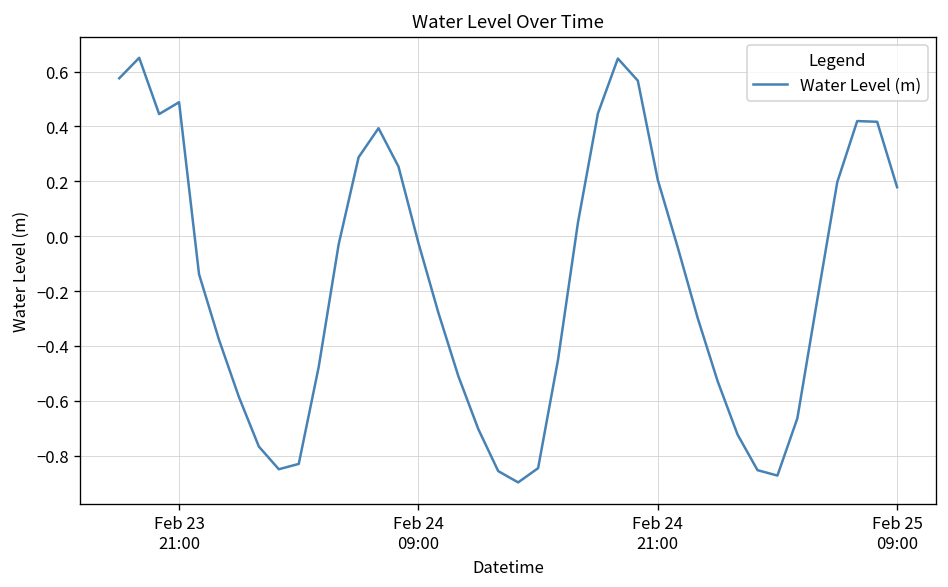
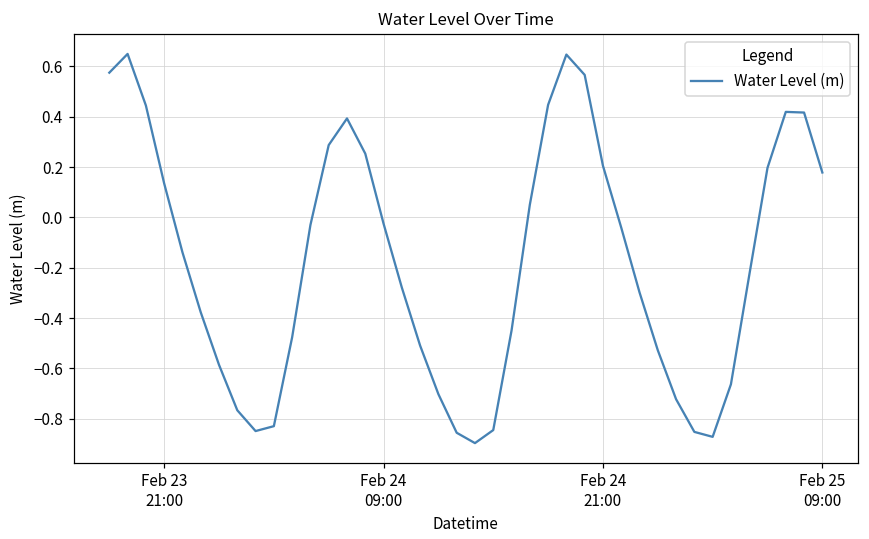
  {
-   "Feb 23 21:00": 0.49,
+   "Feb 23 21:00": 0.14,
    "Feb 24 09:00": -0.02,
    "Feb 24 21:00": 0.21,
    "Feb 25 09:00": 0.18
  }
